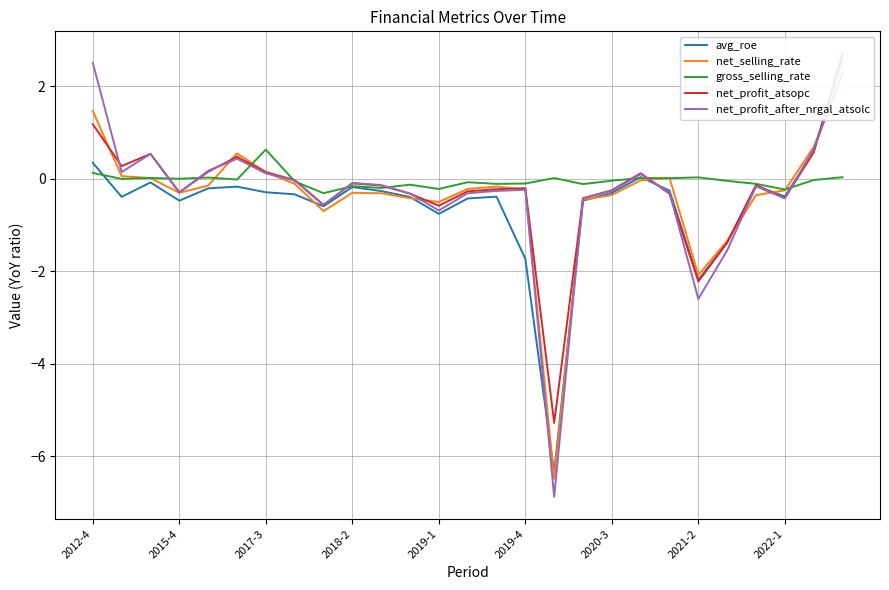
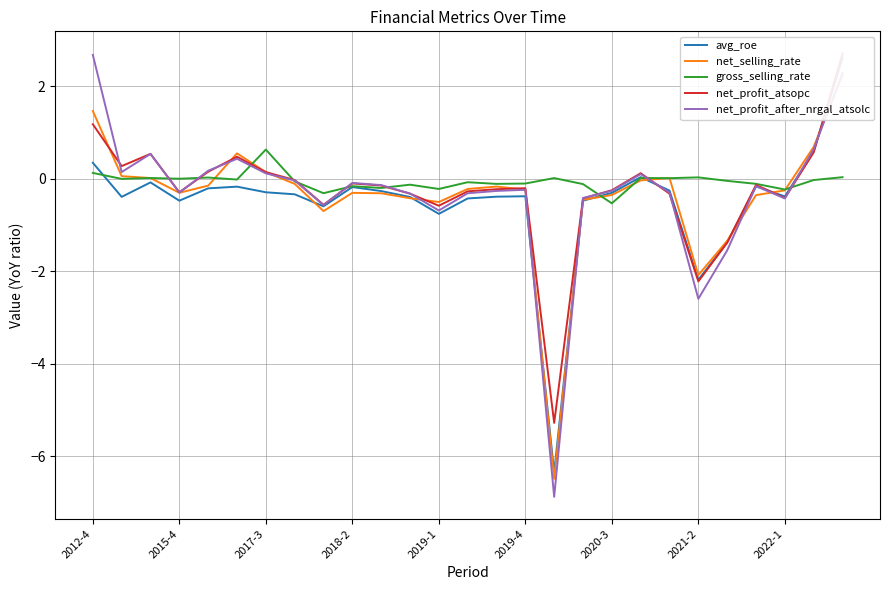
  {
    "avg_roe": {
      "2012-4": 0.3,
      "2015-4": -0.5,
      "2017-3": -0.3,
      "2019-1": -0.8,
-     "2019-4": -1.7
+     "2019-4": -0.4
    },
    "net_selling_rate": {
      "2012-4": 1.5,
      "2018-2": -0.3,
      "2019-1": -0.5,
      "2021-2": -2.1
    },
    "gross_selling_rate": {
      "2012-4": 0.1,
      "2015-4": 0.0,
      "2017-3": 0.6,
      "2019-1": -0.2,
      "2019-4": -0.1,
-     "2020-3": 0.0,
+     "2020-3": -0.5,
      "2021-2": 0.0
    },
    "net_profit_atsopc": {
      "2012-4": 1.2,
      "2019-1": -0.6
    },
    "net_profit_after_nrgal_atsolc": {
-     "2012-4": 2.5,
+     "2012-4": 2.7,
      "2019-1": -0.7,
      "2021-2": -2.6
    }
  }
